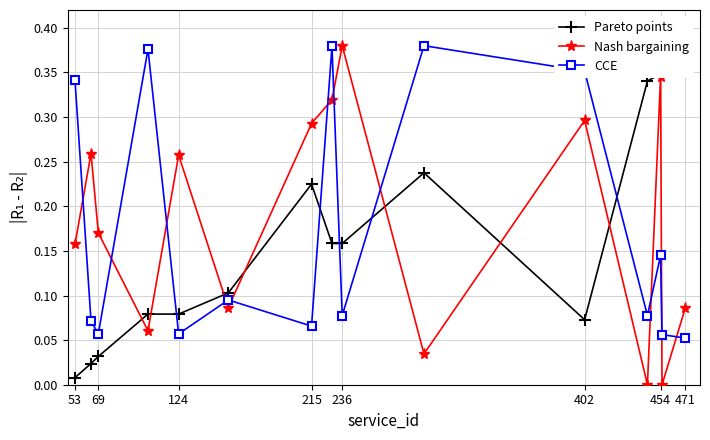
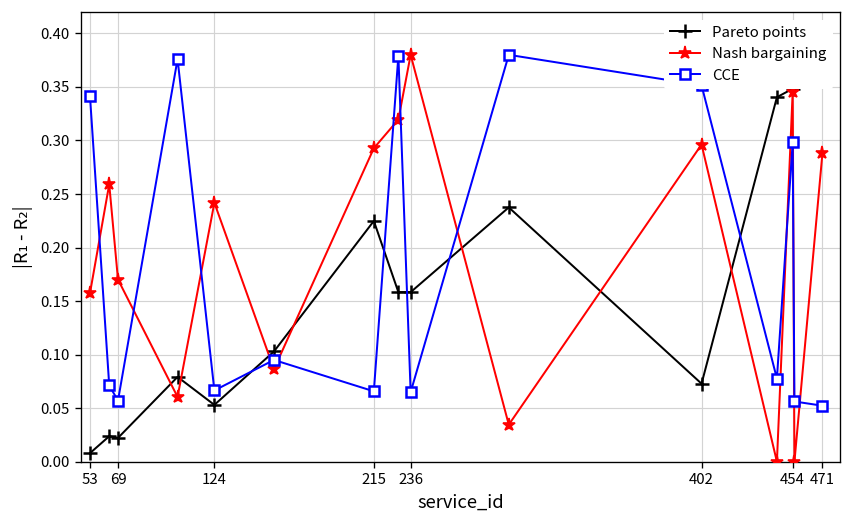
  {
    "Pareto points": {
      "53": 0.01,
-     "69": 0.03,
-     "124": 0.08,
+     "69": 0.02,
+     "124": 0.05,
      "215": 0.22,
      "236": 0.16,
      "402": 0.07
    },
    "Nash bargaining": {
      "53": 0.16,
      "69": 0.17,
-     "124": 0.26,
+     "124": 0.24,
      "215": 0.29,
      "236": 0.38,
      "402": 0.30,
-     "471": 0.09
+     "471": 0.29
    },
    "CCE": {
      "53": 0.34,
      "69": 0.06,
-     "124": 0.06,
+     "124": 0.07,
      "215": 0.07,
-     "236": 0.08,
-     "454": 0.14,
+     "236": 0.06,
+     "454": 0.30,
      "471": 0.05
    }
  }
